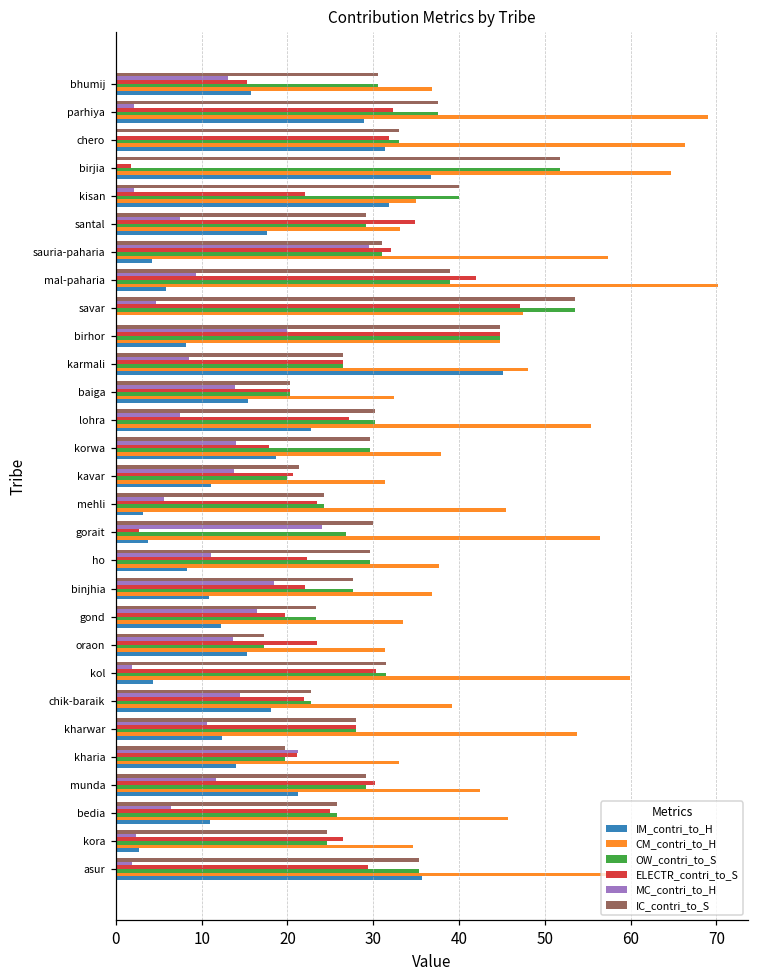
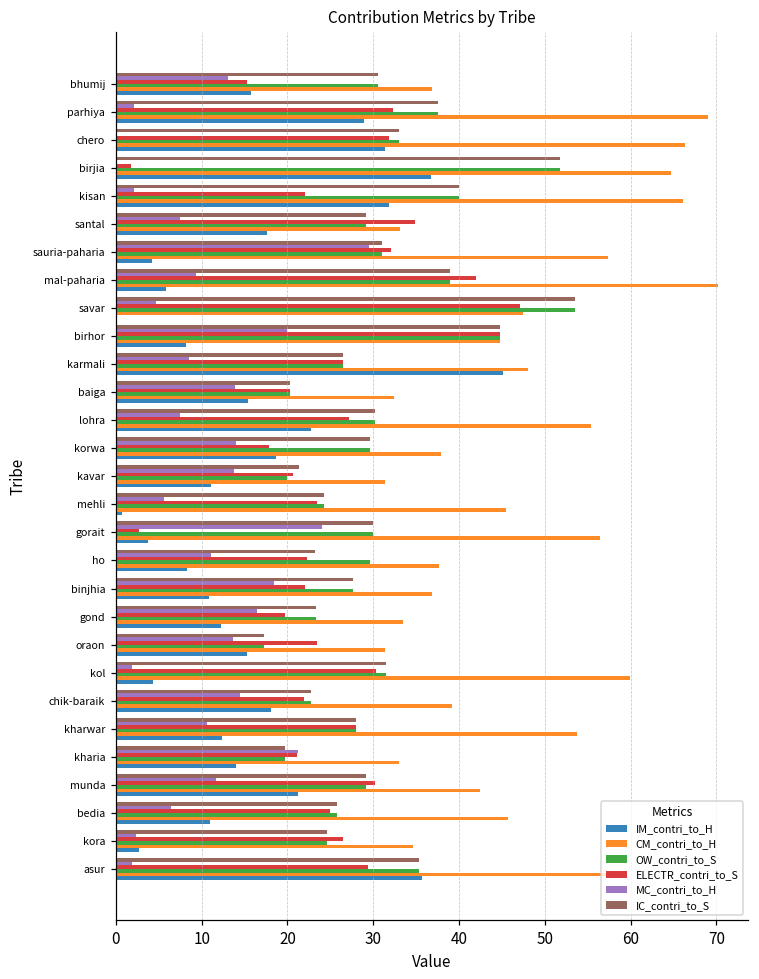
  {
    "IM_contri_to_H": {
      "bhumij": 16,
      "parhiya": 29,
      "chero": 31,
      "birjia": 37,
      "kisan": 32,
      "santal": 18,
      "sauria-paharia": 4,
      "mal-paharia": 6,
      "savar": 0,
      "birhor": 8,
      "karmali": 45,
      "baiga": 15,
      "lohra": 23,
      "korwa": 19,
      "kavar": 11,
-     "mehli": 3,
+     "mehli": 1,
      "gorait": 4,
      "ho": 8,
      "binjhia": 11,
      "gond": 12,
      "oraon": 15,
      "kol": 4,
      "chik-baraik": 18,
      "kharwar": 12,
      "kharia": 14,
      "munda": 21,
      "bedia": 11,
      "kora": 3,
      "asur": 36
    },
    "CM_contri_to_H": {
      "bhumij": 37,
      "parhiya": 69,
      "chero": 66,
      "birjia": 65,
-     "kisan": 35,
+     "kisan": 66,
      "santal": 33,
      "sauria-paharia": 57,
      "mal-paharia": 70,
      "savar": 47,
      "birhor": 45,
      "karmali": 48,
      "baiga": 32,
      "lohra": 55,
      "korwa": 38,
      "kavar": 31,
      "mehli": 45,
      "gorait": 56,
      "ho": 38,
      "binjhia": 37,
      "gond": 33,
      "oraon": 31,
      "kol": 60,
      "chik-baraik": 39,
      "kharwar": 54,
      "kharia": 33,
      "munda": 42,
      "bedia": 46,
      "kora": 35
    },
    "OW_contri_to_S": {
      "bhumij": 31,
      "parhiya": 38,
      "chero": 33,
      "birjia": 52,
      "kisan": 40,
      "santal": 29,
      "sauria-paharia": 31,
      "mal-paharia": 39,
      "savar": 54,
      "birhor": 45,
      "karmali": 26,
      "baiga": 20,
      "lohra": 30,
      "korwa": 30,
      "kavar": 20,
      "mehli": 24,
-     "gorait": 27,
+     "gorait": 30,
      "ho": 30,
      "binjhia": 28,
      "gond": 23,
      "oraon": 17,
      "kol": 31,
      "chik-baraik": 23,
      "kharwar": 28,
      "kharia": 20,
      "munda": 29,
      "bedia": 26,
      "kora": 25,
      "asur": 35
    },
    "ELECTR_contri_to_S": {
      "bhumij": 15,
      "parhiya": 32,
      "chero": 32,
      "birjia": 2,
      "kisan": 22,
      "santal": 35,
      "sauria-paharia": 32,
      "mal-paharia": 42,
      "savar": 47,
      "birhor": 45,
      "karmali": 26,
      "baiga": 20,
      "lohra": 27,
      "korwa": 18,
      "kavar": 21,
      "mehli": 23,
      "gorait": 3,
      "ho": 22,
      "binjhia": 22,
      "gond": 20,
      "oraon": 23,
      "kol": 30,
      "chik-baraik": 22,
      "kharwar": 28,
      "kharia": 21,
      "munda": 30,
      "bedia": 25,
      "kora": 26,
      "asur": 29
    },
    "MC_contri_to_H": {
      "bhumij": 13,
      "parhiya": 2,
      "chero": 0,
      "birjia": 0,
      "kisan": 2,
      "santal": 7,
      "sauria-paharia": 29,
      "mal-paharia": 9,
      "savar": 5,
      "birhor": 20,
      "karmali": 8,
      "baiga": 14,
      "lohra": 7,
      "korwa": 14,
      "kavar": 14,
      "mehli": 6,
      "gorait": 24,
      "ho": 11,
      "binjhia": 18,
      "gond": 16,
      "oraon": 14,
      "kol": 2,
      "chik-baraik": 14,
      "kharwar": 11,
      "kharia": 21,
      "munda": 12,
      "bedia": 6,
      "kora": 2,
      "asur": 2
    },
    "IC_contri_to_S": {
      "bhumij": 31,
      "parhiya": 38,
      "chero": 33,
      "birjia": 52,
      "kisan": 40,
      "santal": 29,
      "sauria-paharia": 31,
      "mal-paharia": 39,
      "savar": 54,
      "birhor": 45,
      "karmali": 26,
      "baiga": 20,
      "lohra": 30,
      "korwa": 30,
      "kavar": 21,
      "mehli": 24,
      "gorait": 30,
-     "ho": 30,
+     "ho": 23,
      "binjhia": 28,
      "gond": 23,
      "oraon": 17,
      "kol": 31,
      "chik-baraik": 23,
      "kharwar": 28,
      "kharia": 20,
      "munda": 29,
      "bedia": 26,
      "kora": 25,
      "asur": 35
    }
  }
